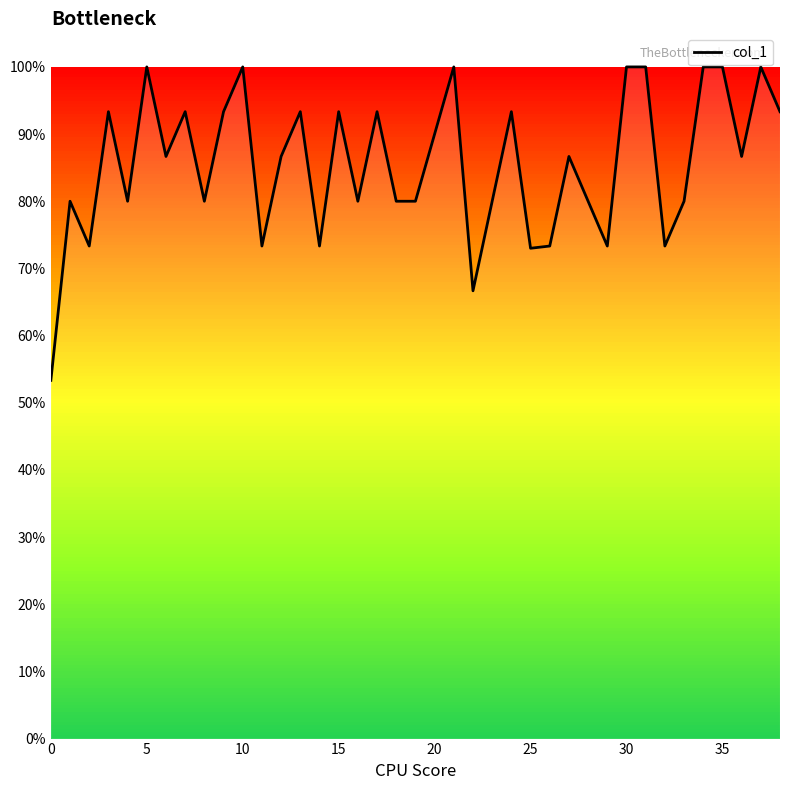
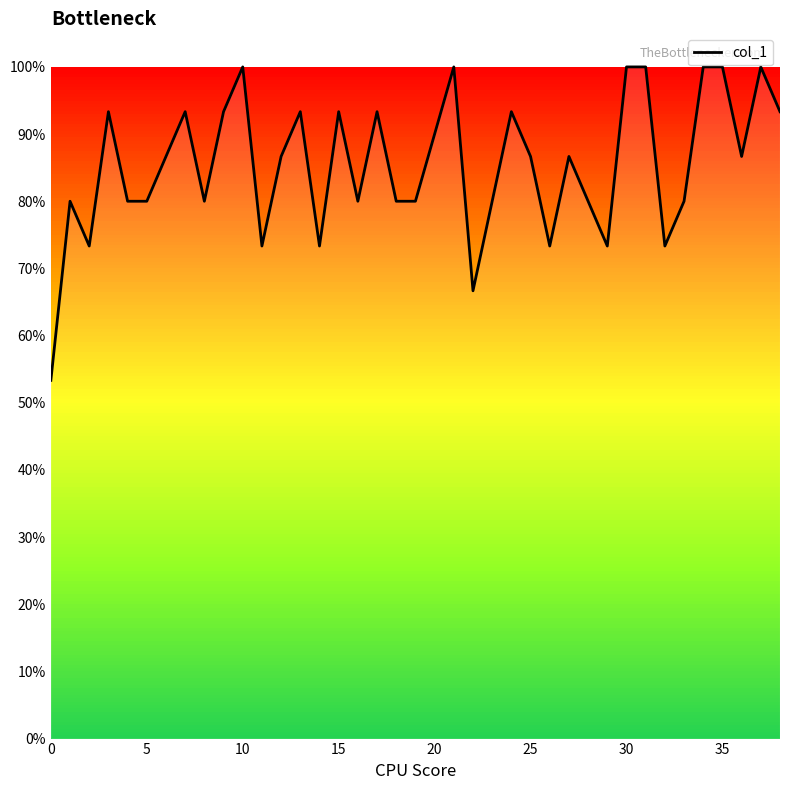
  {
    "0": "53%",
-   "5": "100%",
+   "5": "80%",
    "10": "100%",
    "15": "93%",
    "20": "90%",
-   "25": "73%",
+   "25": "87%",
    "30": "100%",
    "35": "100%"
  }
